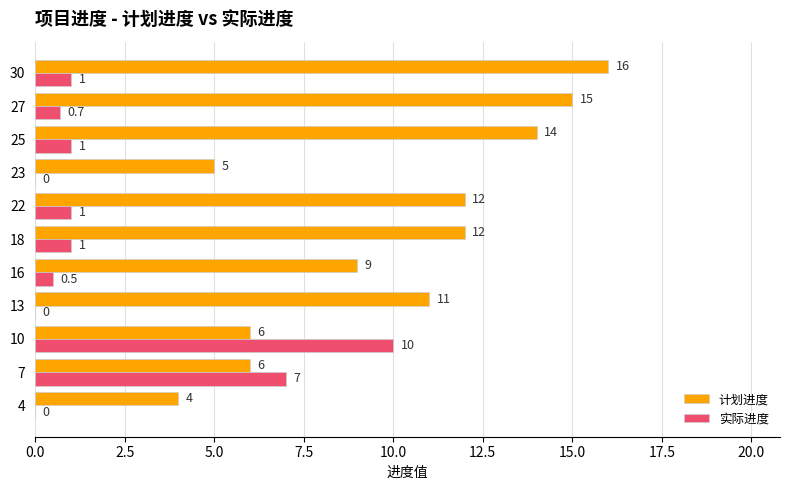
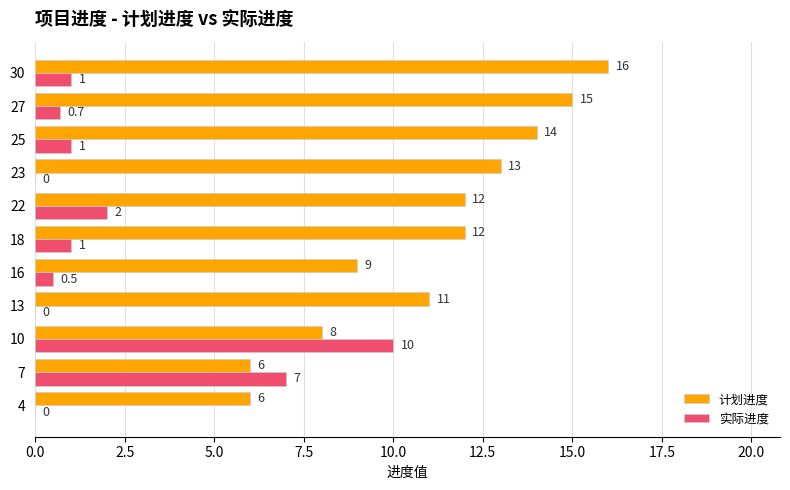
  {
    "计划进度": {
      "30": 16,
      "27": 15,
      "25": 14,
-     "23": 5,
+     "23": 13,
      "22": 12,
      "18": 12,
      "16": 9,
      "13": 11,
-     "10": 6,
+     "10": 8,
      "7": 6,
-     "4": 4
+     "4": 6
    },
    "实际进度": {
      "30": 1,
      "27": 0.7,
      "25": 1,
      "23": 0,
-     "22": 1,
+     "22": 2,
      "18": 1,
      "16": 0.5,
      "13": 0,
      "10": 10,
      "7": 7,
      "4": 0
    }
  }
